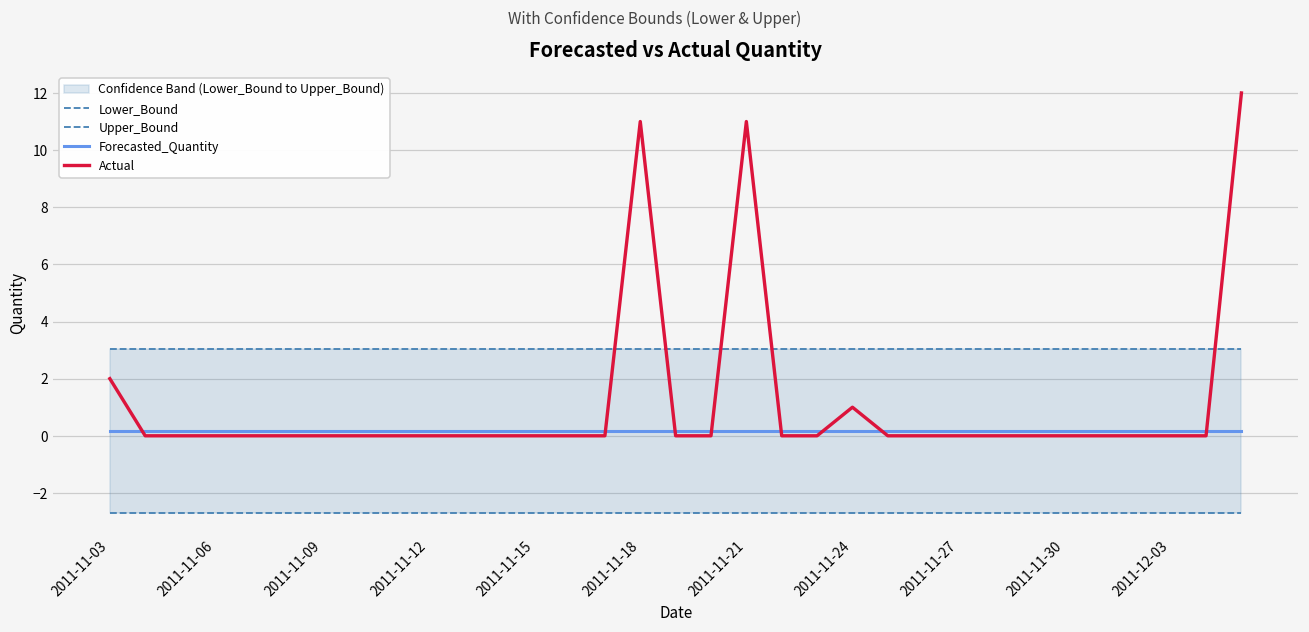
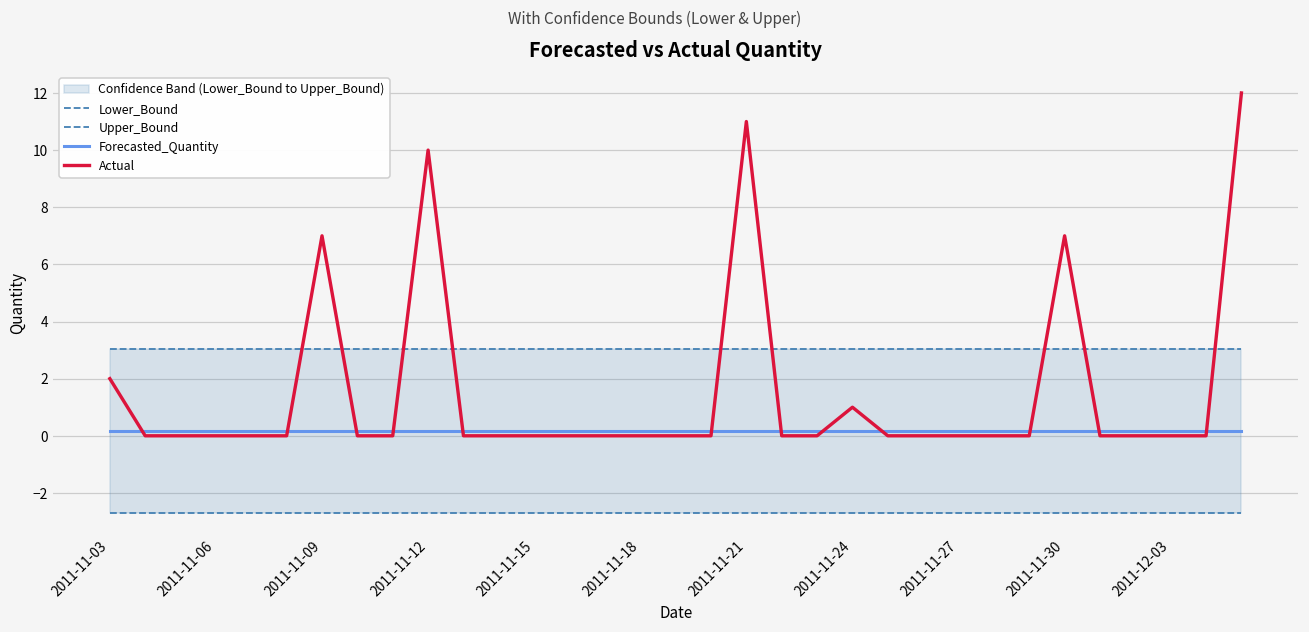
  {
    "Forecasted_Quantity": {
      "2011-11-03": 0.2,
      "2011-11-06": 0.2,
      "2011-11-09": 0.2,
      "2011-11-12": 0.2,
      "2011-11-15": 0.2,
      "2011-11-18": 0.2,
      "2011-11-21": 0.2,
      "2011-11-24": 0.2,
      "2011-11-27": 0.2,
      "2011-11-30": 0.2,
      "2011-12-03": 0.2
    },
    "Actual": {
      "2011-11-03": 2,
      "2011-11-06": 0,
-     "2011-11-09": 0,
-     "2011-11-12": 0,
+     "2011-11-09": 7,
+     "2011-11-12": 10,
      "2011-11-15": 0,
-     "2011-11-18": 11,
+     "2011-11-18": 0,
      "2011-11-21": 11,
      "2011-11-24": 1,
      "2011-11-27": 0,
-     "2011-11-30": 0,
+     "2011-11-30": 7,
      "2011-12-03": 0
    }
  }
